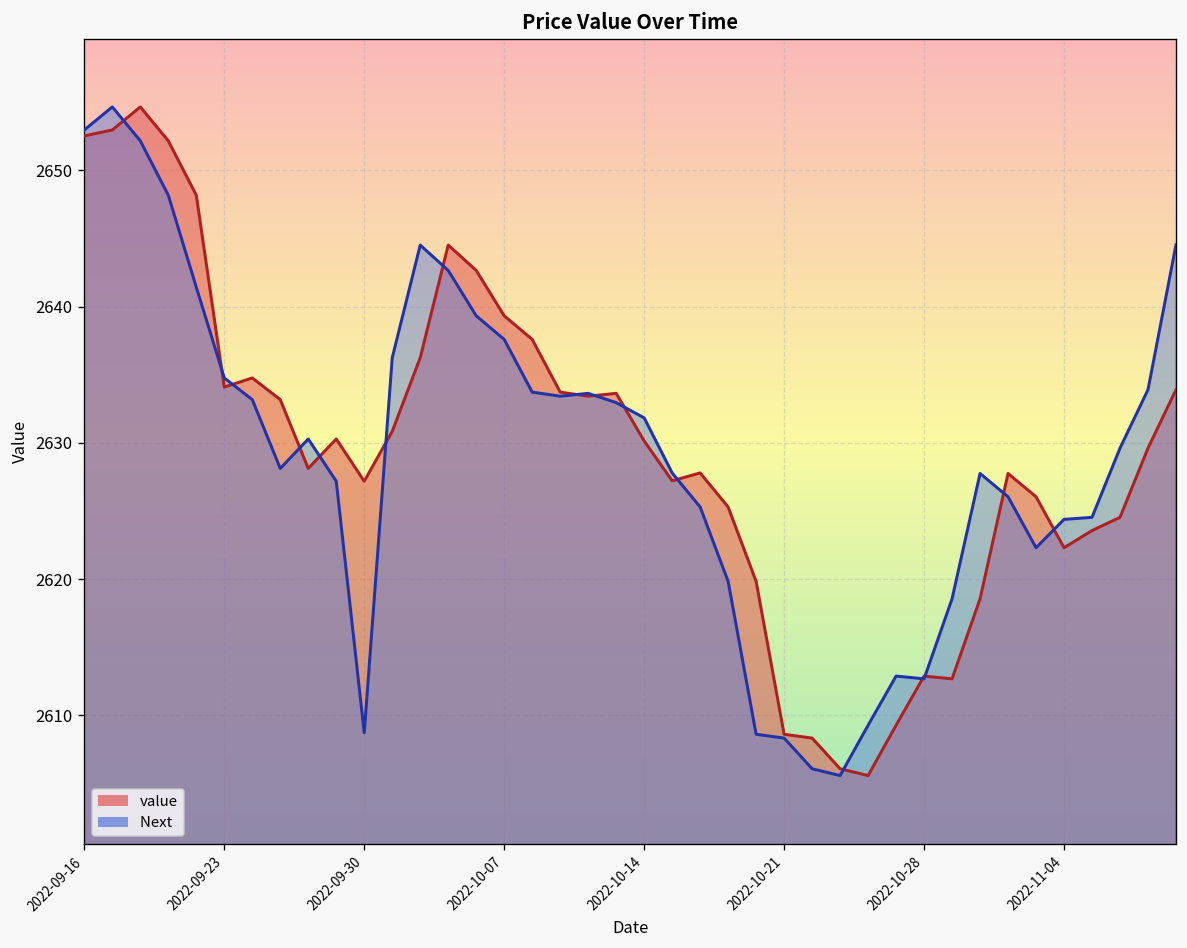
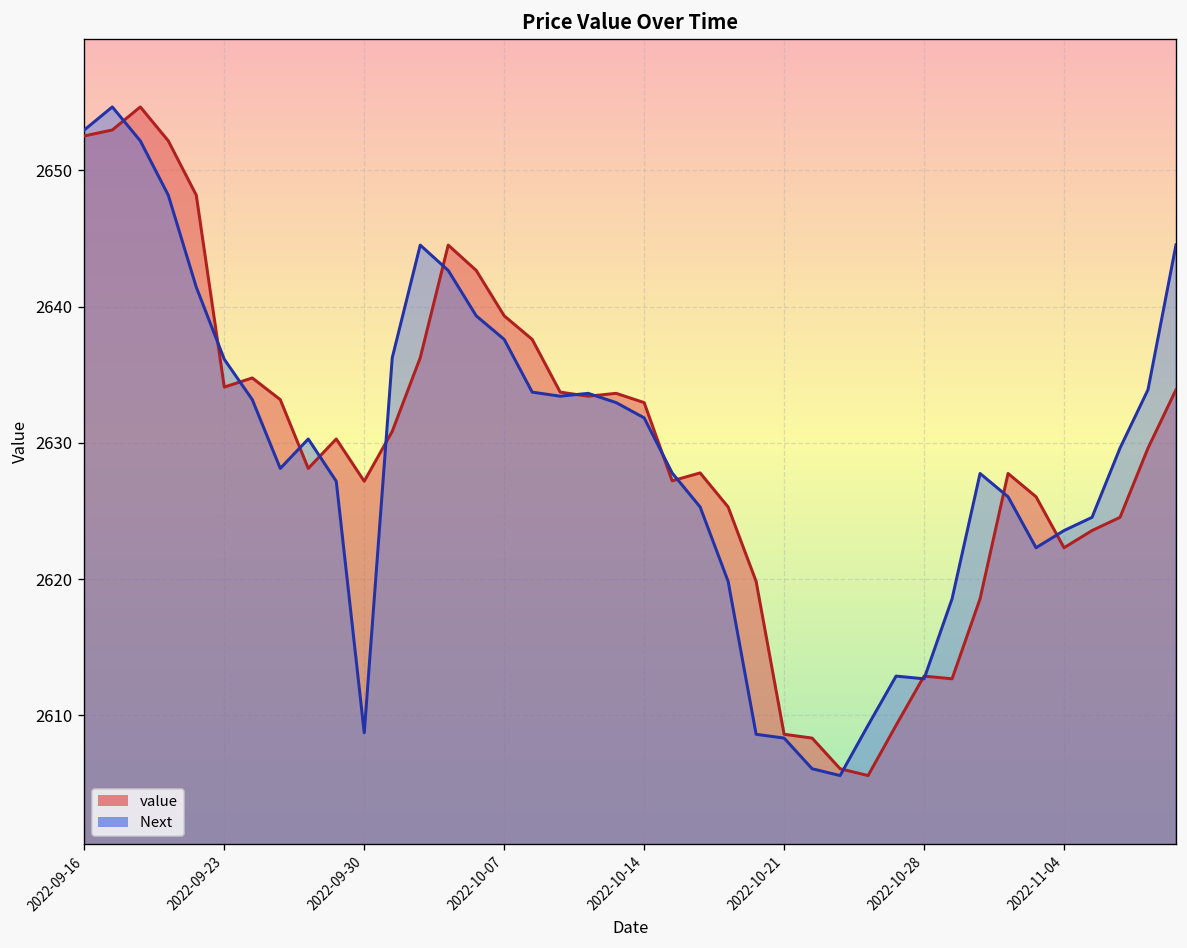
  {
    "value": {
      "2022-09-16": 2652.5,
      "2022-09-23": 2634.1,
      "2022-09-30": 2627.2,
      "2022-10-07": 2639.3,
-     "2022-10-14": 2630.2,
+     "2022-10-14": 2633.0,
      "2022-10-21": 2608.6,
      "2022-11-04": 2622.3
    },
    "Next": {
      "2022-09-16": 2653.0,
-     "2022-09-23": 2634.8,
+     "2022-09-23": 2636.1,
      "2022-09-30": 2608.7,
      "2022-10-07": 2637.6,
      "2022-10-14": 2631.8,
      "2022-10-21": 2608.3,
-     "2022-11-04": 2624.4
+     "2022-11-04": 2623.6
    }
  }
